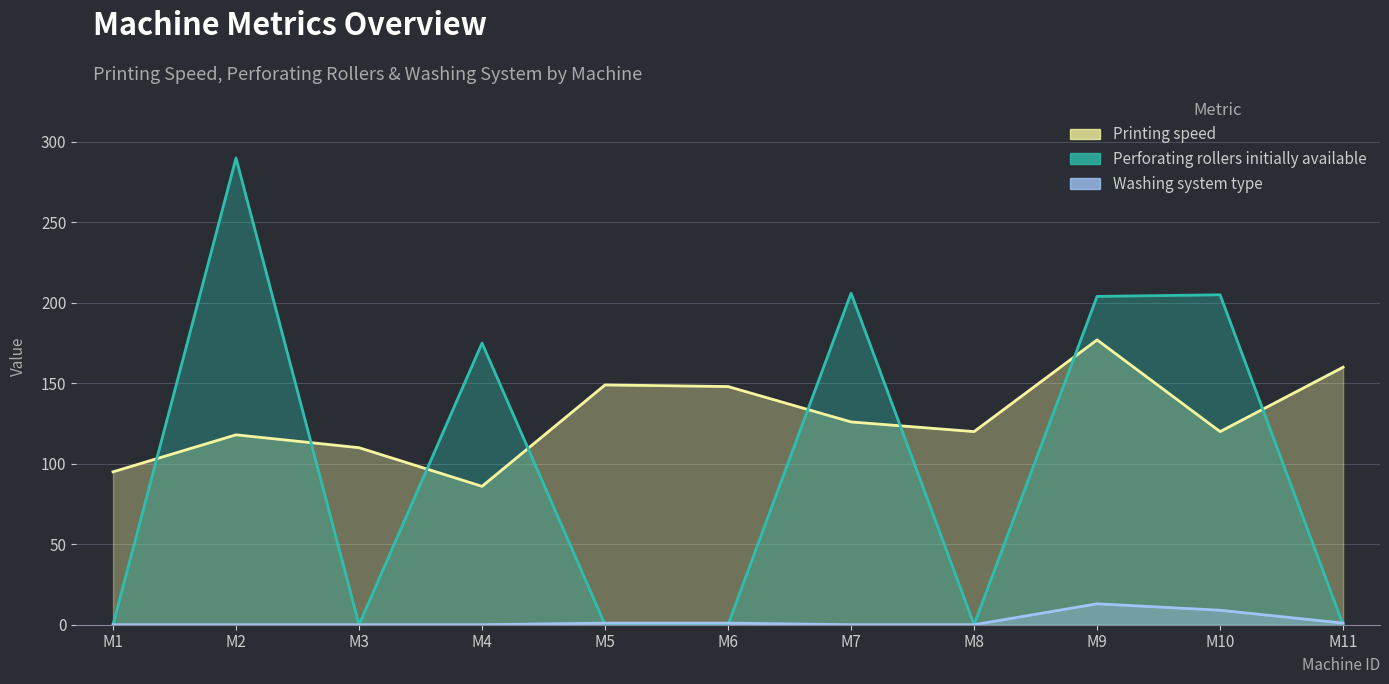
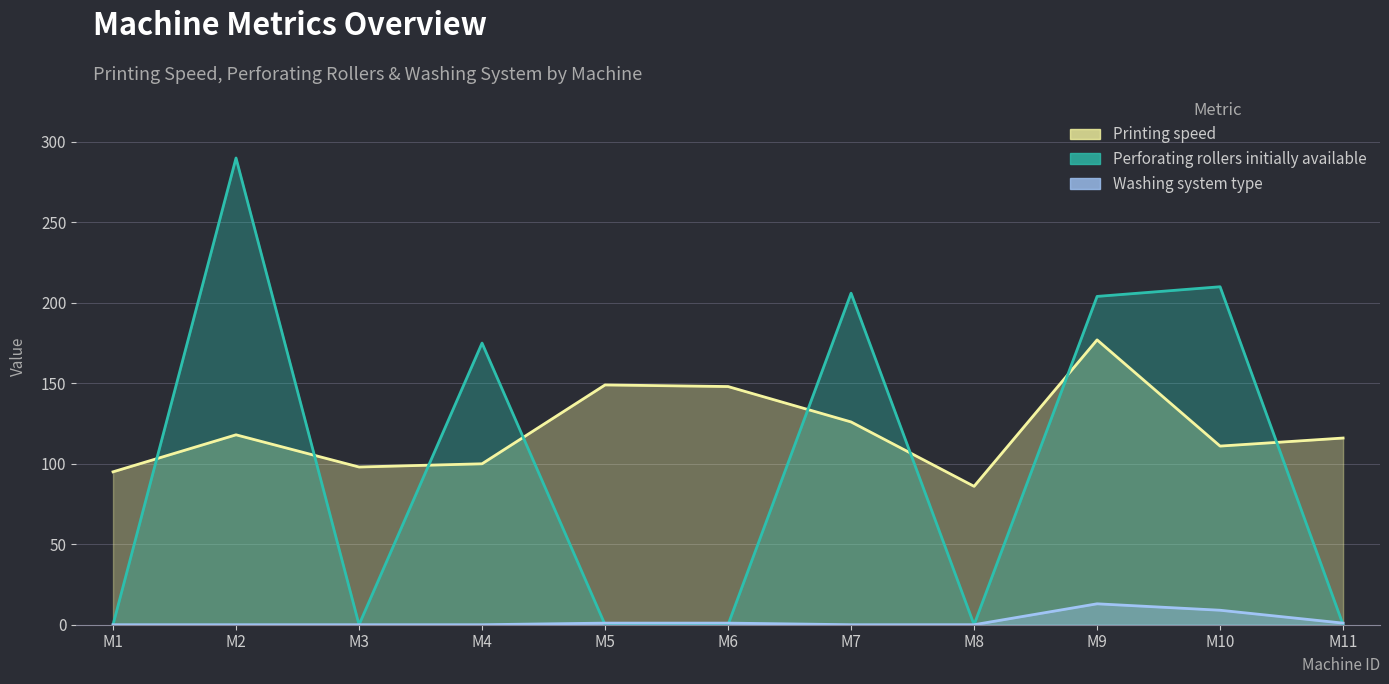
  {
    "Printing speed": {
      "M1": 95,
      "M2": 118,
-     "M3": 110,
-     "M4": 86,
+     "M3": 98,
+     "M4": 100,
      "M5": 149,
      "M6": 148,
      "M7": 126,
-     "M8": 120,
+     "M8": 86,
      "M9": 177,
-     "M10": 120,
-     "M11": 160
+     "M10": 111,
+     "M11": 116
    },
    "Perforating rollers initially available": {
      "M2": 290,
      "M4": 175,
      "M7": 206,
      "M9": 204,
-     "M10": 205
+     "M10": 210
    },
    "Washing system type": {
      "M2": 0,
      "M4": 0,
      "M7": 0,
      "M9": 13,
      "M10": 9
    }
  }
